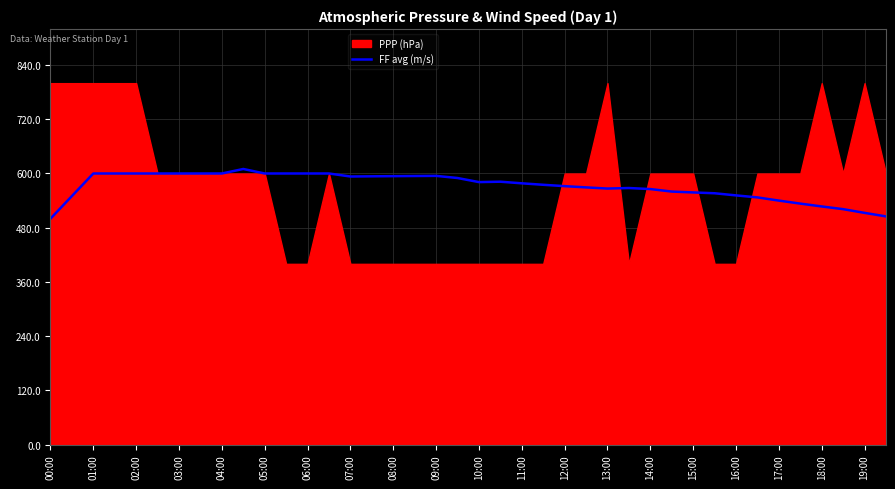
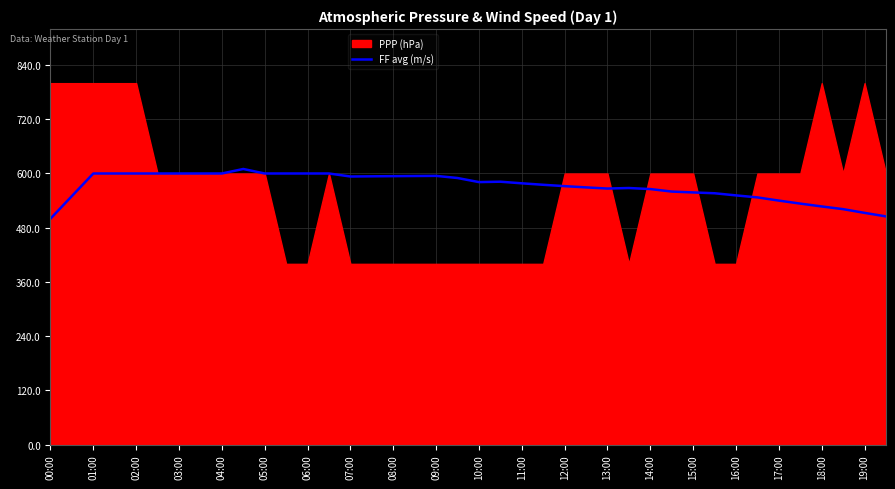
  {
    "FF avg (m/s)": {
      "00:00": 500,
      "01:00": 600,
      "02:00": 600,
      "06:00": 600,
      "07:00": 590,
      "08:00": 590,
      "09:00": 590,
      "10:00": 580,
      "11:00": 580,
      "12:00": 570,
      "13:00": 570,
      "14:00": 570,
      "15:00": 560,
      "16:00": 550,
      "17:00": 540,
      "18:00": 530,
      "19:00": 510
    },
    "PPP (hPa)": {
      "00:00": 800,
      "01:00": 800,
      "02:00": 800,
      "06:00": 400,
      "07:00": 400,
      "08:00": 400,
      "09:00": 400,
      "10:00": 400,
      "11:00": 400,
      "12:00": 600,
-     "13:00": 800,
+     "13:00": 600,
      "14:00": 600,
      "15:00": 600,
      "16:00": 400,
      "17:00": 600,
      "18:00": 800,
      "19:00": 800
    }
  }
